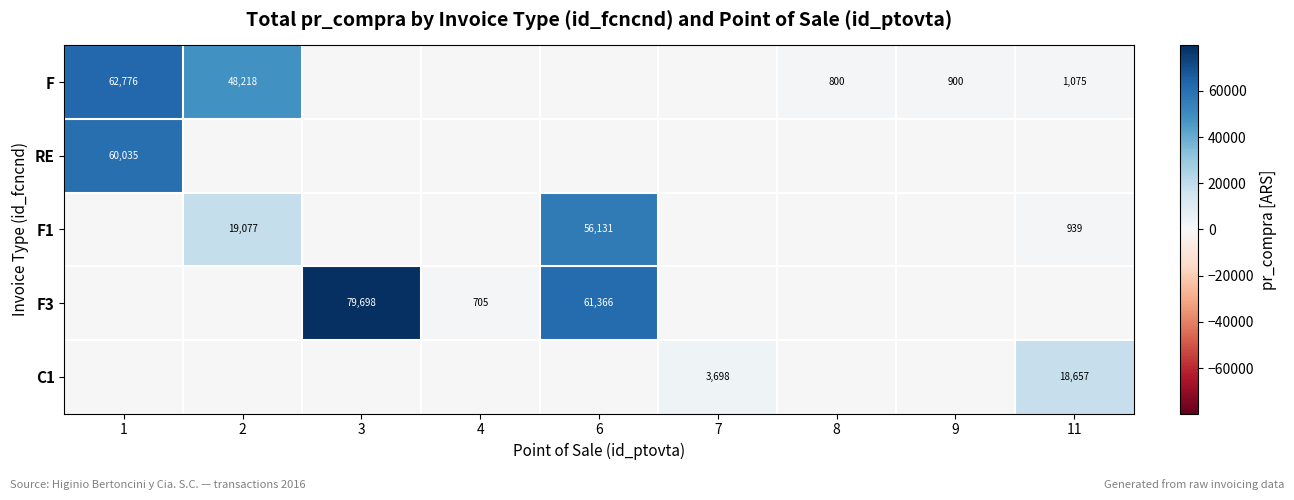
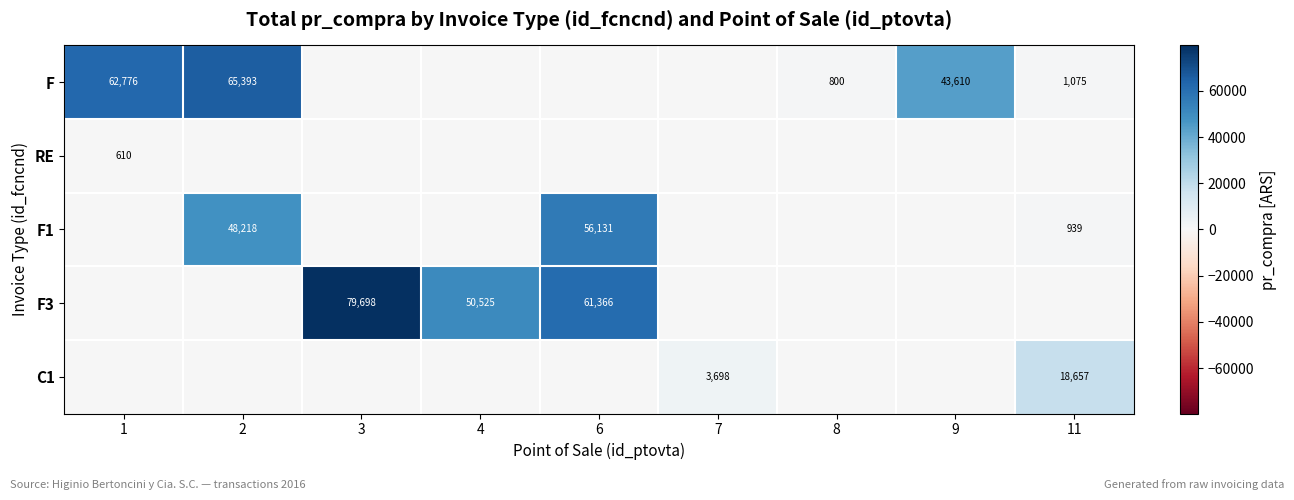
  {
    "F": {
      "1": "62,776",
-     "2": "48,218",
+     "2": "65,393",
      "8": "800",
-     "9": "900",
+     "9": "43,610",
      "11": "1,075"
    },
    "RE": {
-     "1": "60,035"
+     "1": "610"
    },
    "F1": {
-     "2": "19,077",
+     "2": "48,218",
      "6": "56,131",
      "11": "939"
    },
    "F3": {
      "3": "79,698",
-     "4": "705",
+     "4": "50,525",
      "6": "61,366"
    },
    "C1": {
      "7": "3,698",
      "11": "18,657"
    }
  }
